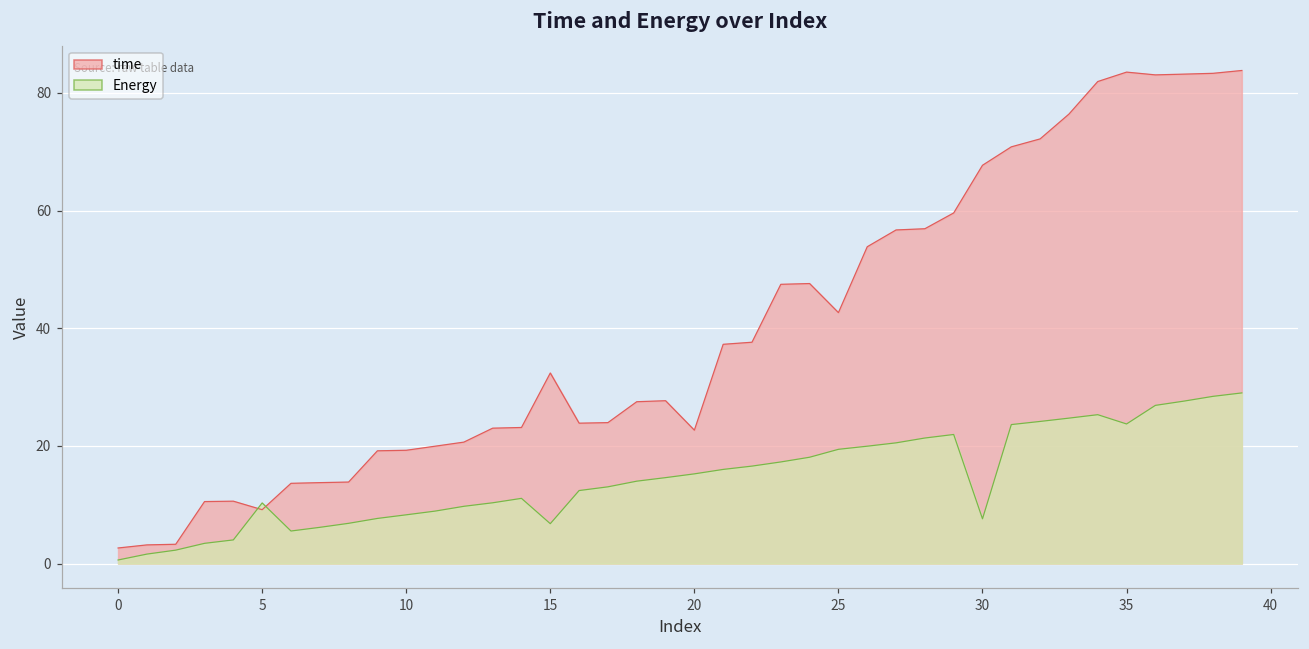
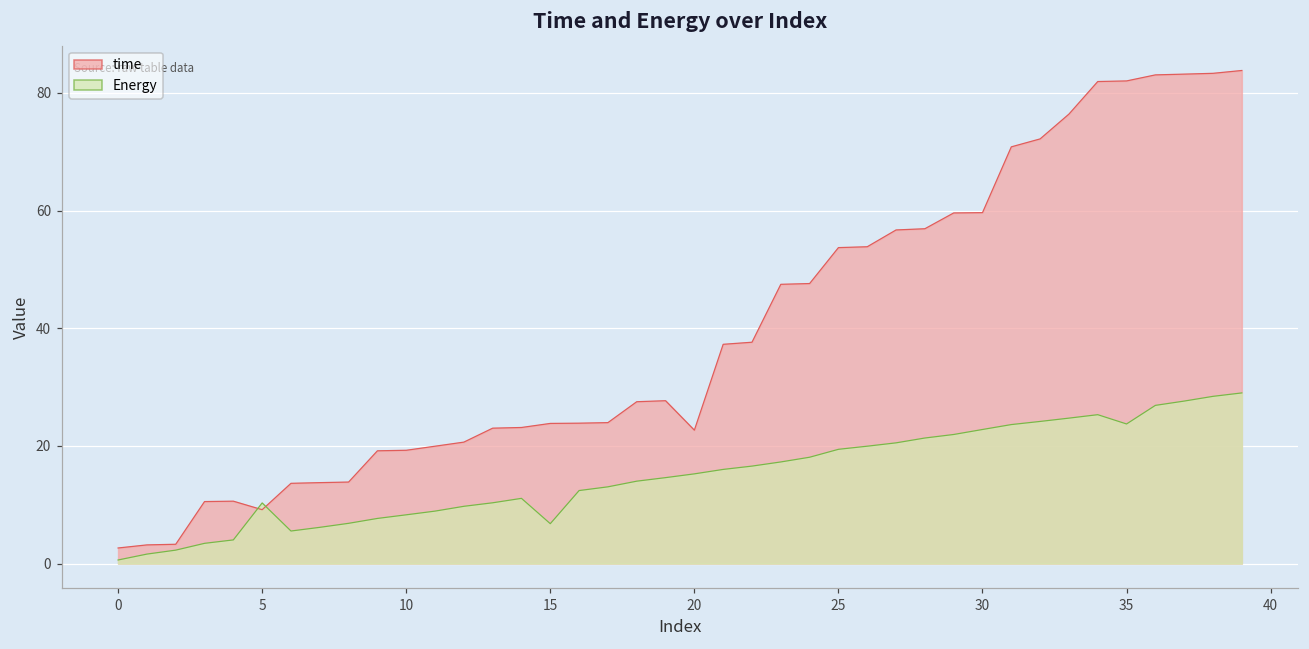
  {
    "time": {
      "0": 3,
      "5": 9,
      "10": 19,
-     "15": 32,
+     "15": 24,
      "20": 23,
-     "25": 43,
-     "30": 68,
-     "35": 84
+     "25": 54,
+     "30": 60,
+     "35": 82
    },
    "Energy": {
      "0": 1,
      "5": 10,
      "10": 8,
      "15": 7,
      "20": 15,
      "25": 19,
-     "30": 8,
+     "30": 23,
      "35": 24
    }
  }
